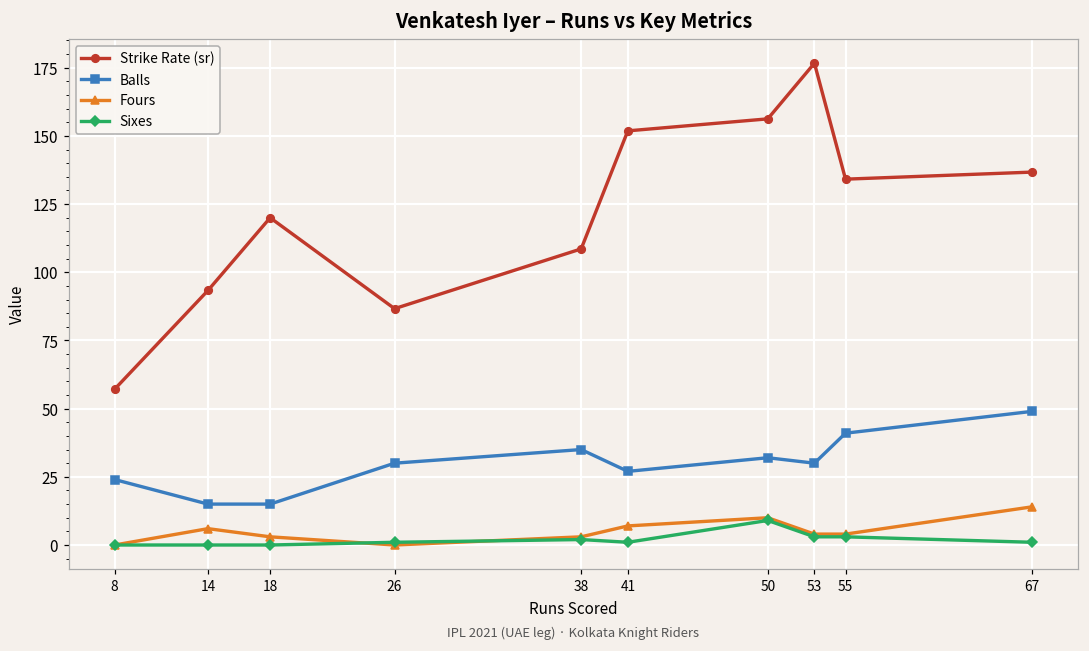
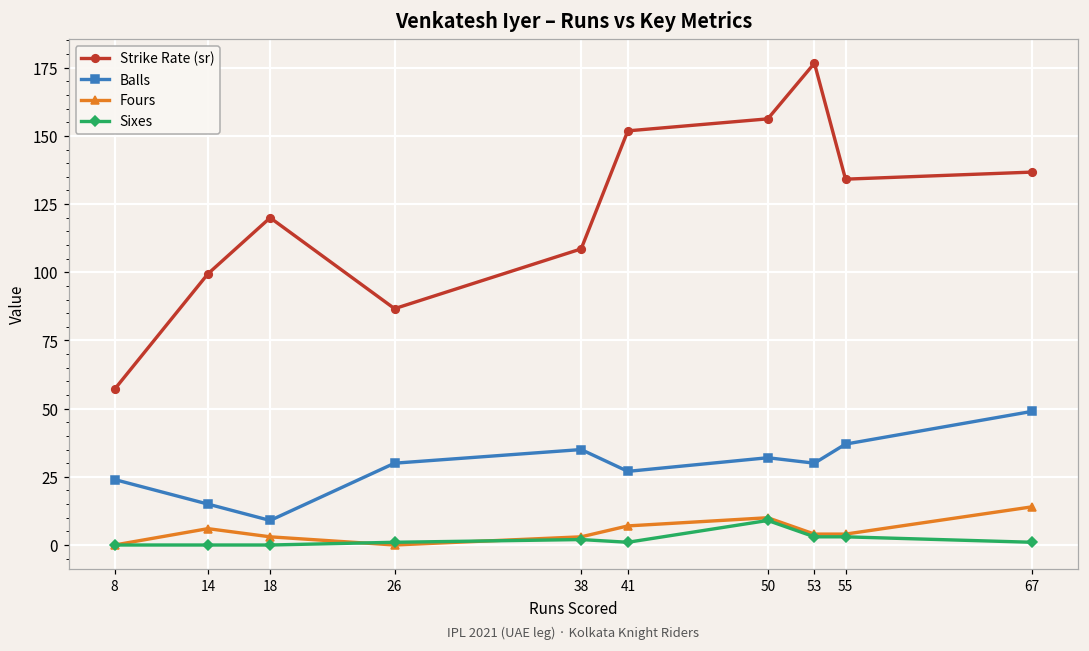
  {
    "Strike Rate (sr)": {
      "8": 57,
-     "14": 93,
+     "14": 99,
      "18": 120,
      "26": 87,
      "38": 109,
      "41": 152,
      "50": 156,
      "53": 177,
      "55": 134,
      "67": 137
    },
    "Balls": {
      "8": 24,
      "14": 15,
-     "18": 15,
+     "18": 9,
      "26": 30,
      "38": 35,
      "41": 27,
      "50": 32,
      "53": 30,
-     "55": 41,
+     "55": 37,
      "67": 49
    },
    "Fours": {
      "14": 6,
      "18": 3,
      "41": 7,
      "67": 14
    },
    "Sixes": {
      "14": 0,
      "18": 0,
      "41": 1,
      "67": 1
    }
  }
